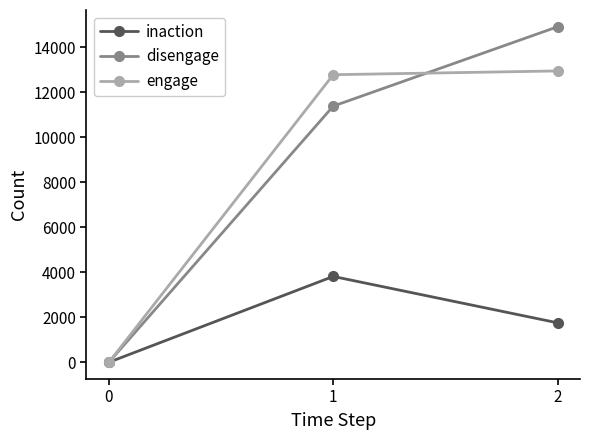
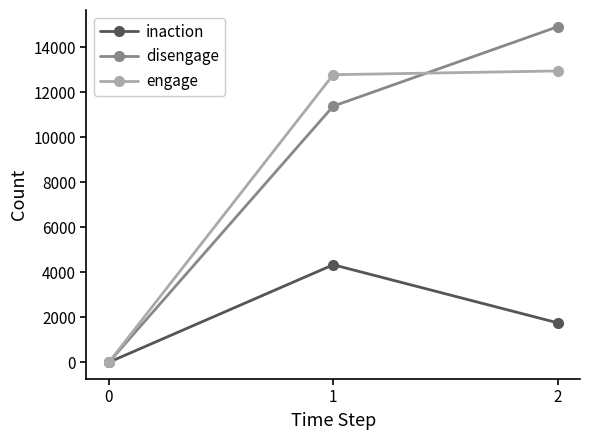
  {
    "inaction": {
-     "1": 3800,
+     "1": 4300,
      "2": 1800
    }
  }
